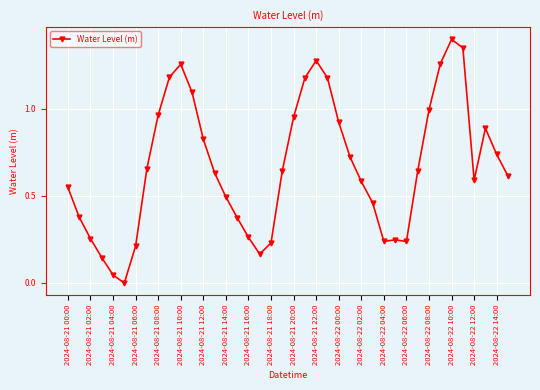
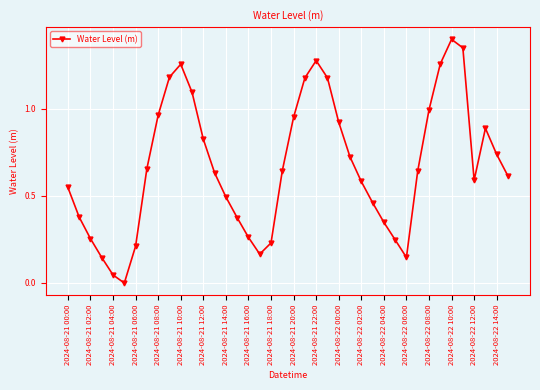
  {
    "2024-08-21 00:00": 0.55,
    "2024-08-21 02:00": 0.25,
    "2024-08-21 04:00": 0.04,
    "2024-08-21 06:00": 0.21,
    "2024-08-21 08:00": 0.96,
    "2024-08-21 10:00": 1.26,
    "2024-08-21 12:00": 0.82,
    "2024-08-21 14:00": 0.49,
    "2024-08-21 16:00": 0.26,
    "2024-08-21 18:00": 0.23,
    "2024-08-21 20:00": 0.95,
    "2024-08-21 22:00": 1.28,
    "2024-08-22 00:00": 0.92,
    "2024-08-22 02:00": 0.58,
-   "2024-08-22 04:00": 0.24,
-   "2024-08-22 06:00": 0.24,
+   "2024-08-22 04:00": 0.35,
+   "2024-08-22 06:00": 0.14,
    "2024-08-22 08:00": 0.99,
    "2024-08-22 10:00": 1.40,
    "2024-08-22 12:00": 0.59,
    "2024-08-22 14:00": 0.74
  }
